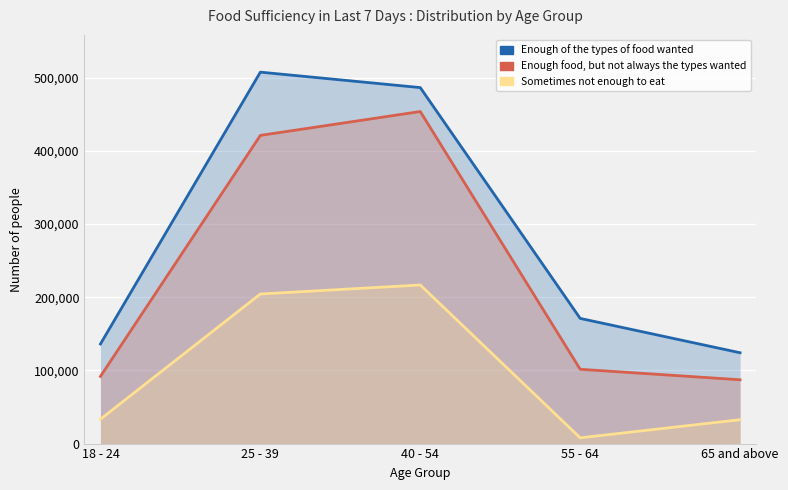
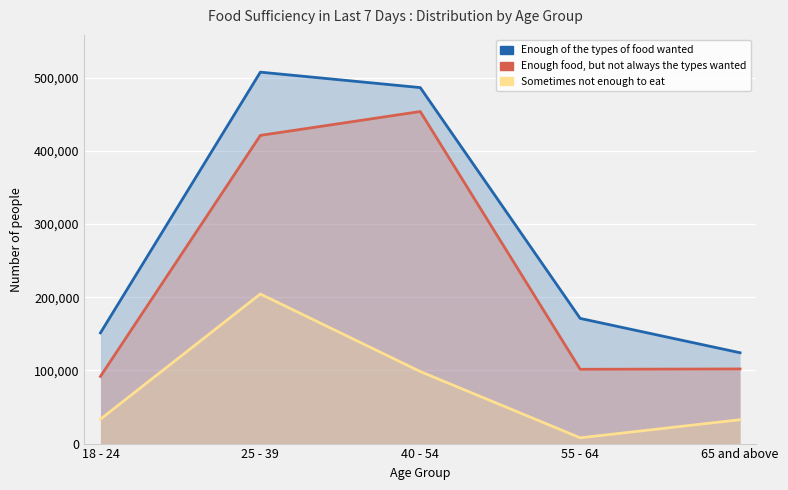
  {
    "Enough of the types of food wanted": {
-     "18 - 24": "140,000",
+     "18 - 24": "150,000",
      "25 - 39": "510,000",
      "40 - 54": "490,000",
      "55 - 64": "170,000",
      "65 and above": "120,000"
    },
    "Enough food, but not always the types wanted": {
      "18 - 24": "90,000",
      "25 - 39": "420,000",
      "40 - 54": "450,000",
      "55 - 64": "100,000",
-     "65 and above": "90,000"
+     "65 and above": "100,000"
    },
    "Sometimes not enough to eat": {
      "18 - 24": "30,000",
      "25 - 39": "200,000",
-     "40 - 54": "220,000",
+     "40 - 54": "100,000",
      "55 - 64": "10,000",
      "65 and above": "30,000"
    }
  }
